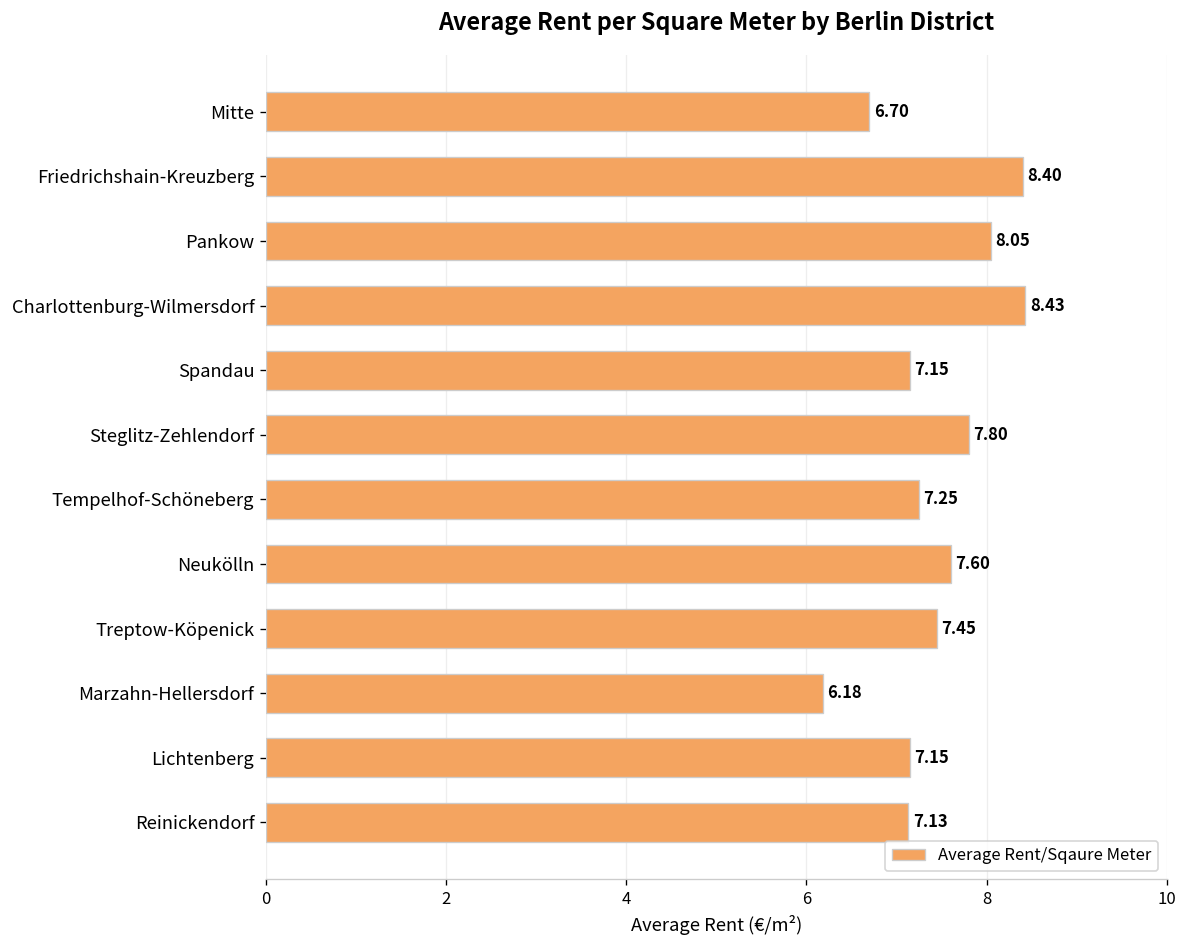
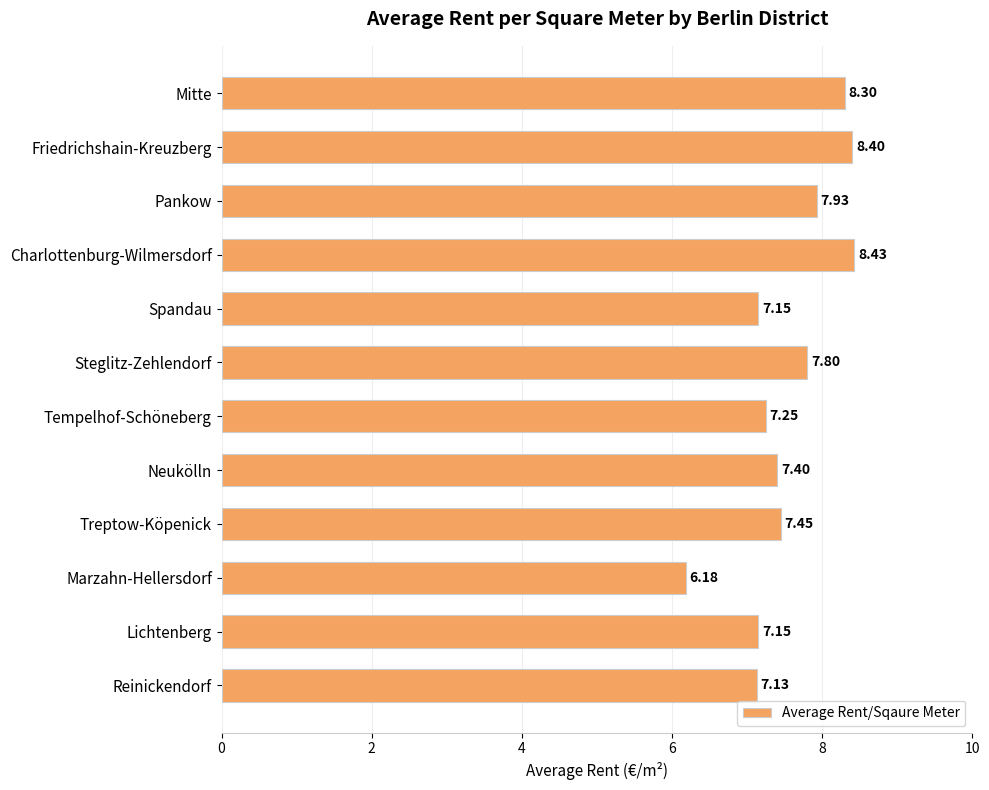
  {
-   "Mitte": 6.70,
+   "Mitte": 8.30,
    "Friedrichshain-Kreuzberg": 8.40,
-   "Pankow": 8.05,
+   "Pankow": 7.93,
    "Charlottenburg-Wilmersdorf": 8.43,
    "Spandau": 7.15,
    "Steglitz-Zehlendorf": 7.80,
    "Tempelhof-Schöneberg": 7.25,
-   "Neukölln": 7.60,
+   "Neukölln": 7.40,
    "Treptow-Köpenick": 7.45,
    "Marzahn-Hellersdorf": 6.18,
    "Lichtenberg": 7.15,
    "Reinickendorf": 7.13
  }
